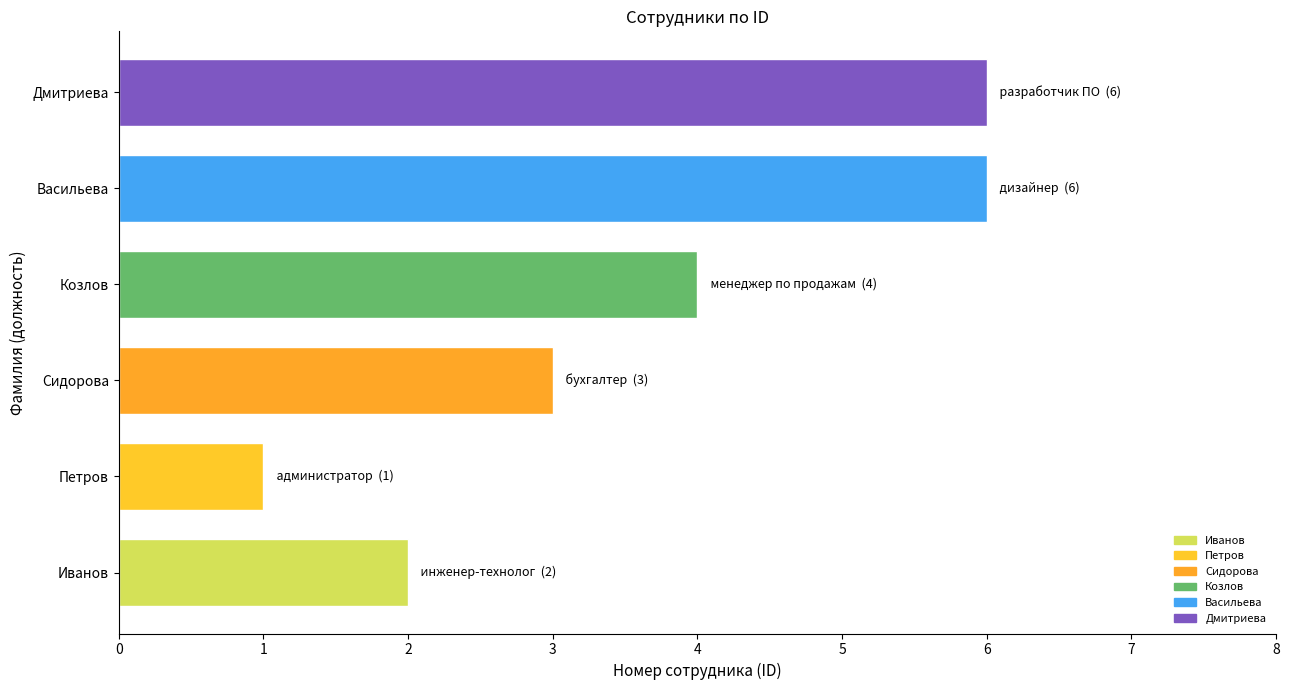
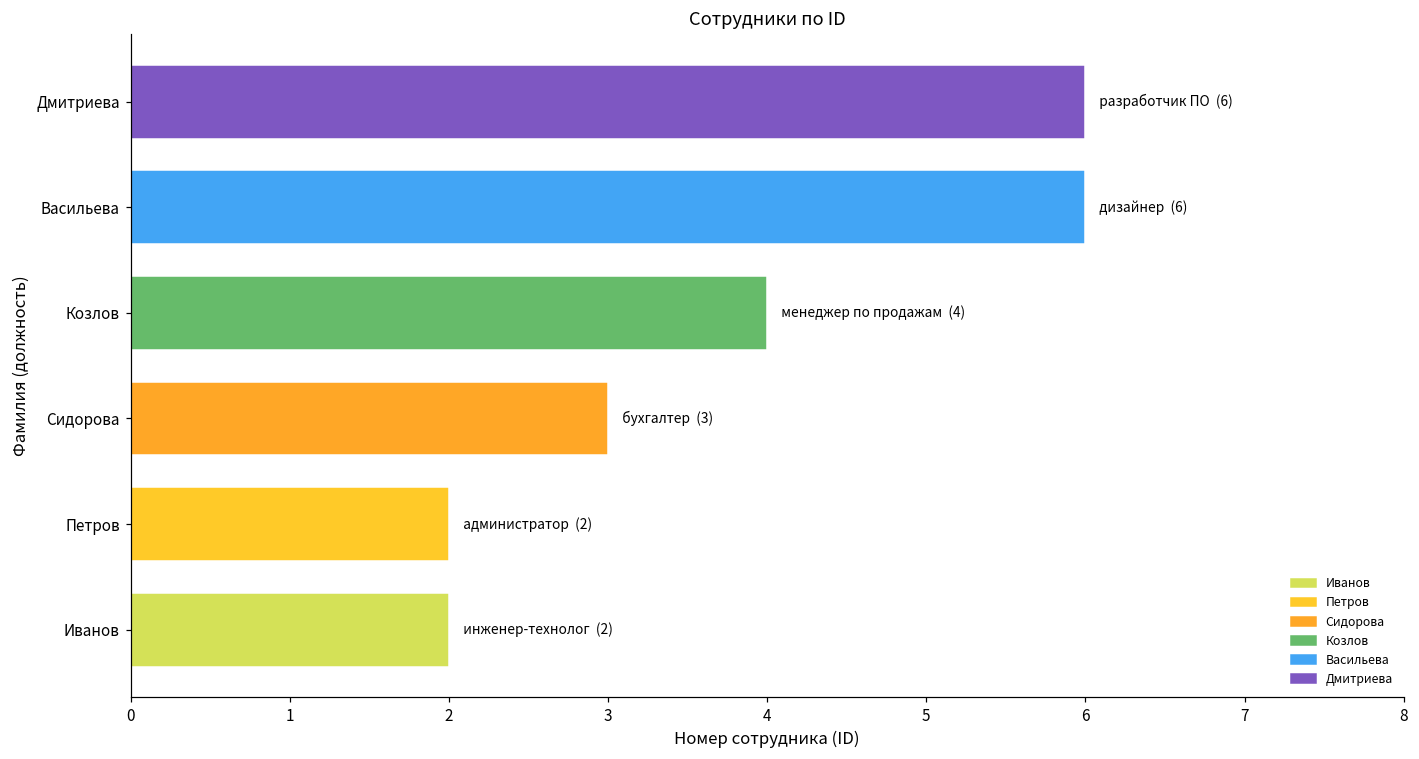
  {
    "Дмитриева": "(6)",
    "Васильева": "(6)",
    "Козлов": "(4)",
    "Сидорова": "(3)",
-   "Петров": "(1)",
+   "Петров": "(2)",
    "Иванов": "(2)"
  }
